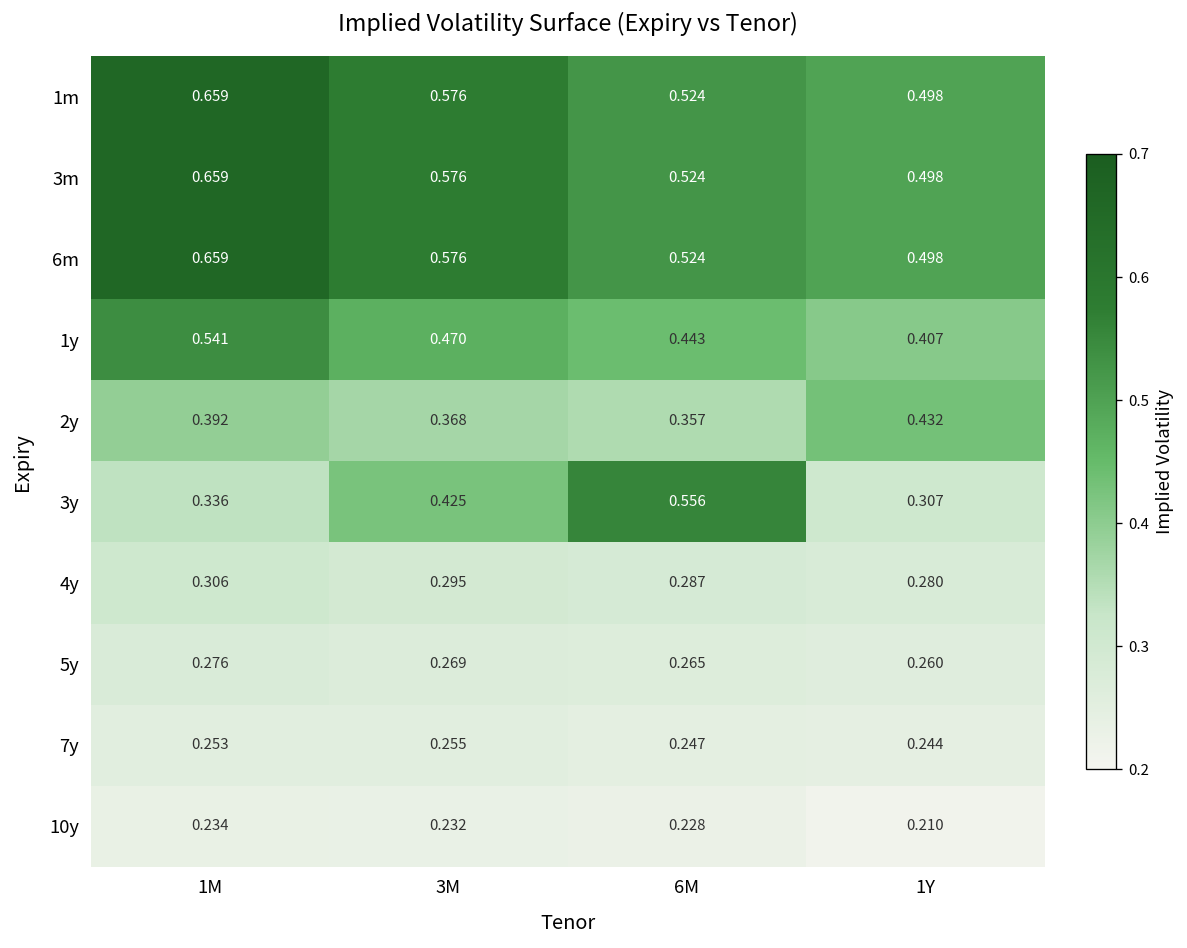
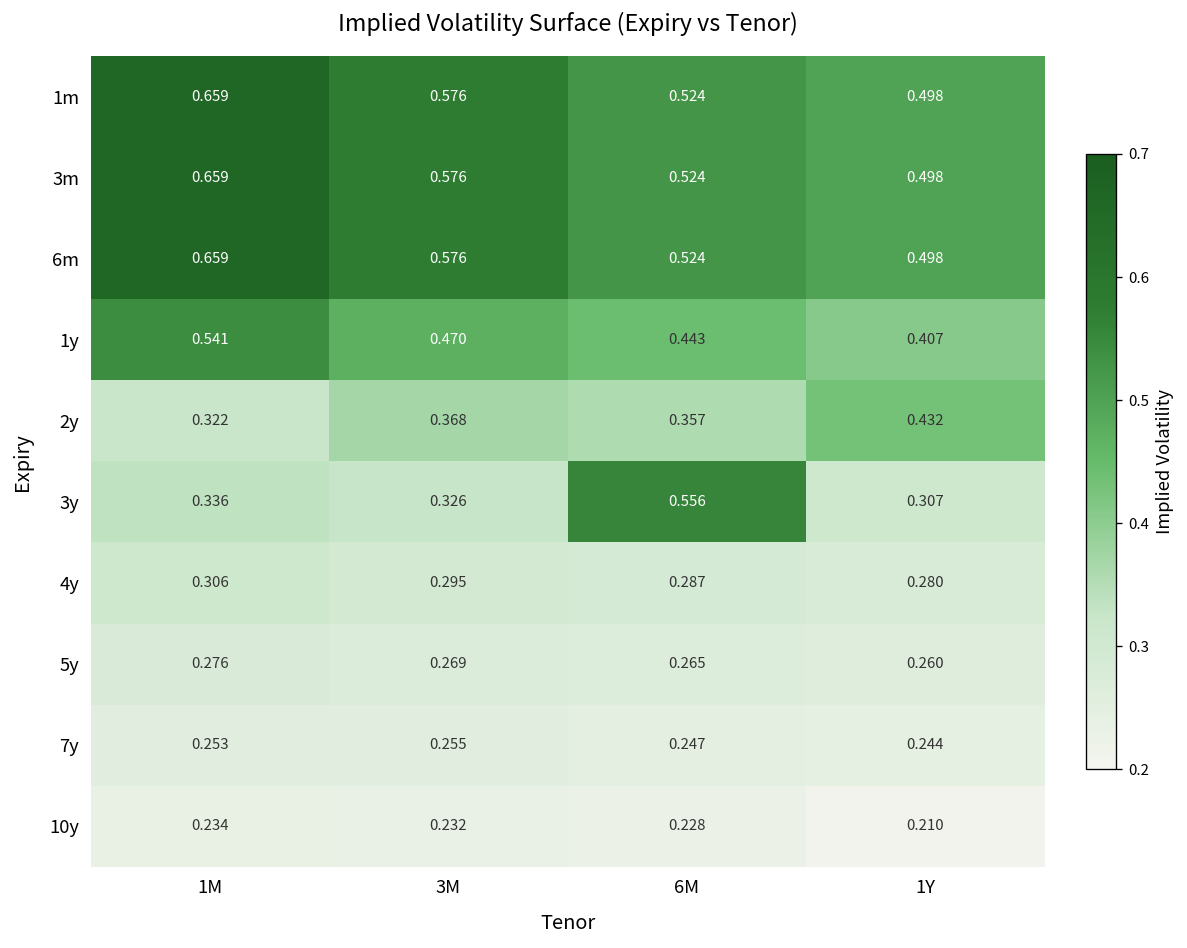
  {
    "1m": {
      "1M": 0.659,
      "3M": 0.576,
      "6M": 0.524,
      "1Y": 0.498
    },
    "3m": {
      "1M": 0.659,
      "3M": 0.576,
      "6M": 0.524,
      "1Y": 0.498
    },
    "6m": {
      "1M": 0.659,
      "3M": 0.576,
      "6M": 0.524,
      "1Y": 0.498
    },
    "1y": {
      "1M": 0.541,
      "3M": 0.470,
      "6M": 0.443,
      "1Y": 0.407
    },
    "2y": {
-     "1M": 0.392,
+     "1M": 0.322,
      "3M": 0.368,
      "6M": 0.357,
      "1Y": 0.432
    },
    "3y": {
      "1M": 0.336,
-     "3M": 0.425,
+     "3M": 0.326,
      "6M": 0.556,
      "1Y": 0.307
    },
    "4y": {
      "1M": 0.306,
      "3M": 0.295,
      "6M": 0.287,
      "1Y": 0.280
    },
    "5y": {
      "1M": 0.276,
      "3M": 0.269,
      "6M": 0.265,
      "1Y": 0.260
    },
    "7y": {
      "1M": 0.253,
      "3M": 0.255,
      "6M": 0.247,
      "1Y": 0.244
    },
    "10y": {
      "1M": 0.234,
      "3M": 0.232,
      "6M": 0.228,
      "1Y": 0.210
    }
  }
